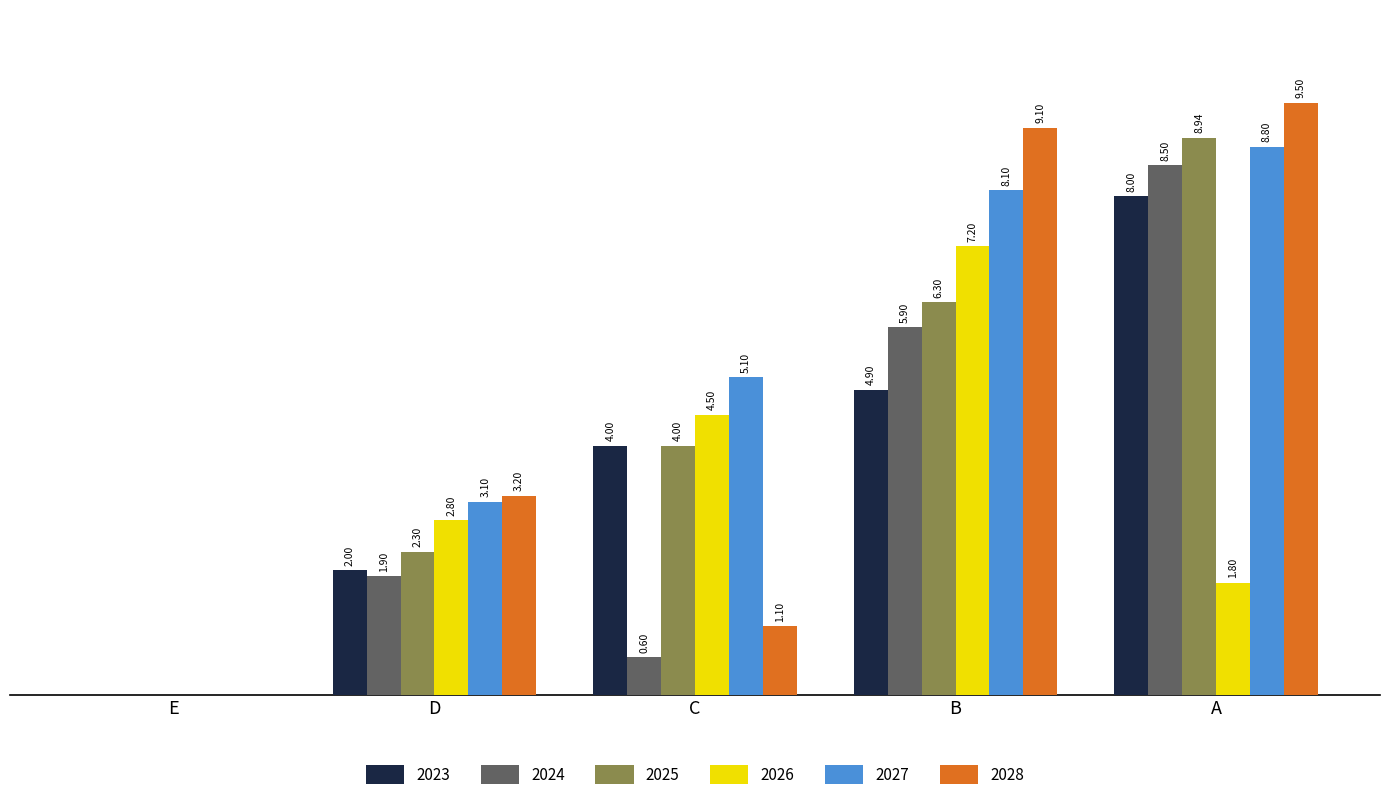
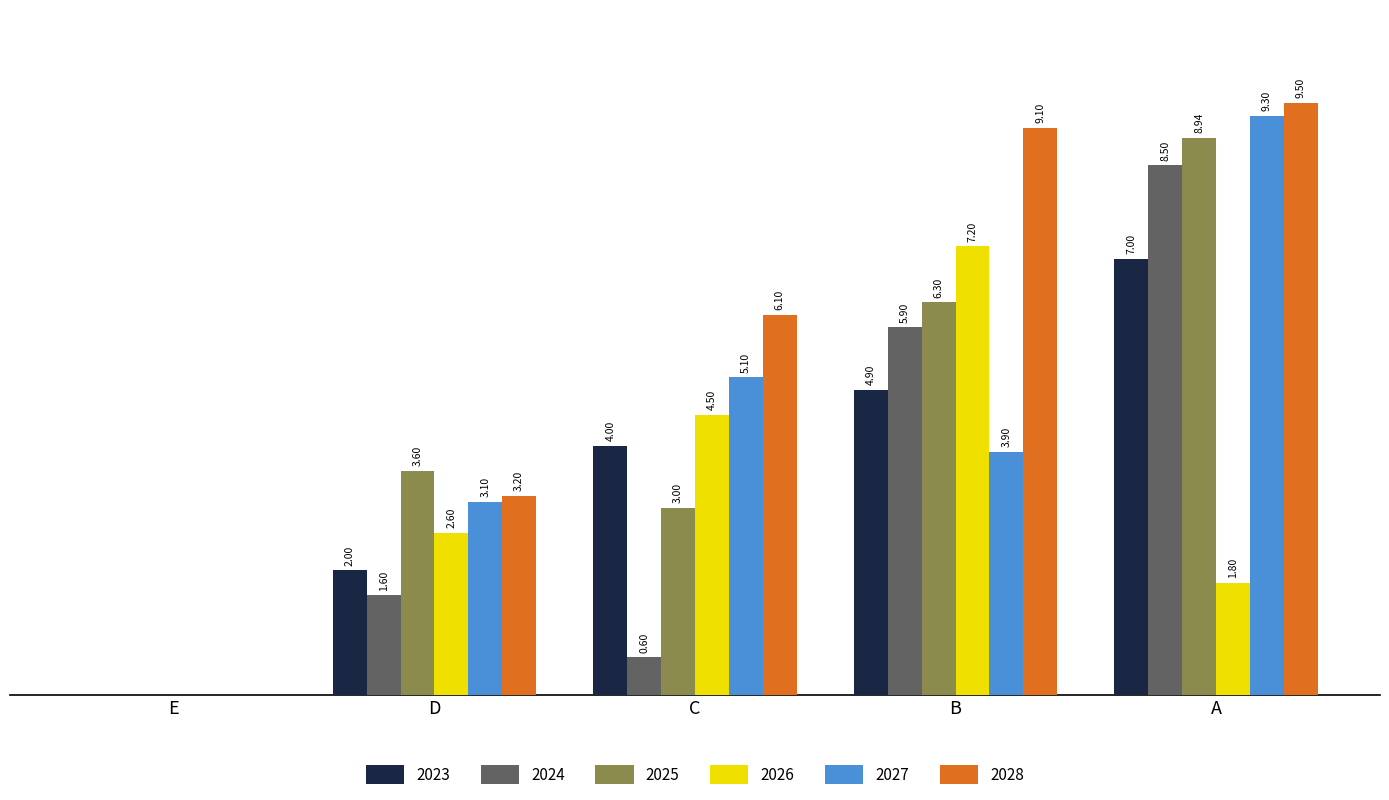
  {
    "2023": {
      "D": 2.00,
      "C": 4.00,
      "B": 4.90,
-     "A": 8.00
+     "A": 7.00
    },
    "2024": {
-     "D": 1.90,
+     "D": 1.60,
      "C": 0.60,
      "B": 5.90,
      "A": 8.50
    },
    "2025": {
-     "D": 2.30,
-     "C": 4.00,
+     "D": 3.60,
+     "C": 3.00,
      "B": 6.30,
      "A": 8.94
    },
    "2026": {
-     "D": 2.80,
+     "D": 2.60,
      "C": 4.50,
      "B": 7.20,
      "A": 1.80
    },
    "2027": {
      "D": 3.10,
      "C": 5.10,
-     "B": 8.10,
-     "A": 8.80
+     "B": 3.90,
+     "A": 9.30
    },
    "2028": {
      "D": 3.20,
-     "C": 1.10,
+     "C": 6.10,
      "B": 9.10,
      "A": 9.50
    }
  }
